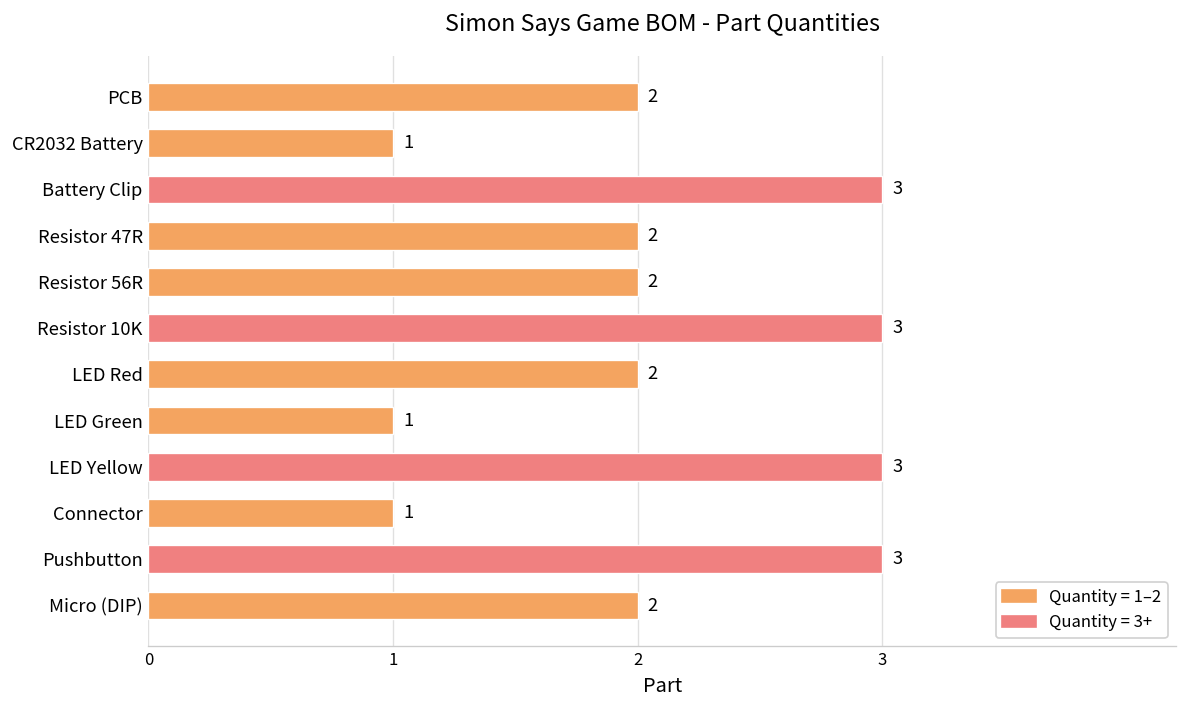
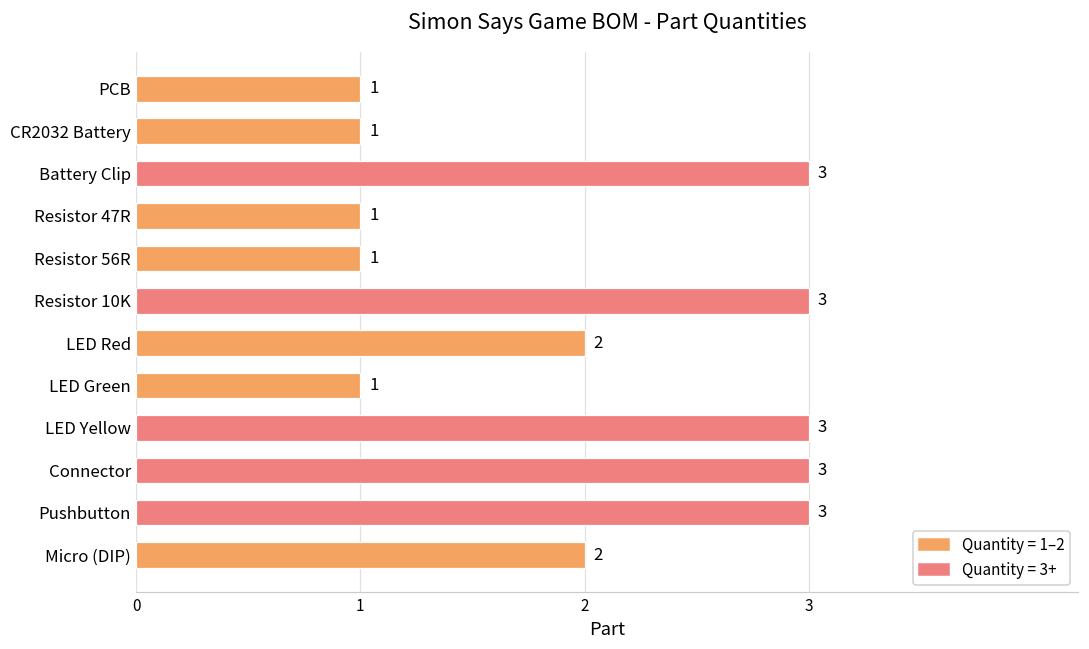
  {
-   "PCB": 2,
+   "PCB": 1,
    "CR2032 Battery": 1,
    "Battery Clip": 3,
-   "Resistor 47R": 2,
-   "Resistor 56R": 2,
+   "Resistor 47R": 1,
+   "Resistor 56R": 1,
    "Resistor 10K": 3,
    "LED Red": 2,
    "LED Green": 1,
    "LED Yellow": 3,
-   "Connector": 1,
+   "Connector": 3,
    "Pushbutton": 3,
    "Micro (DIP)": 2
  }
